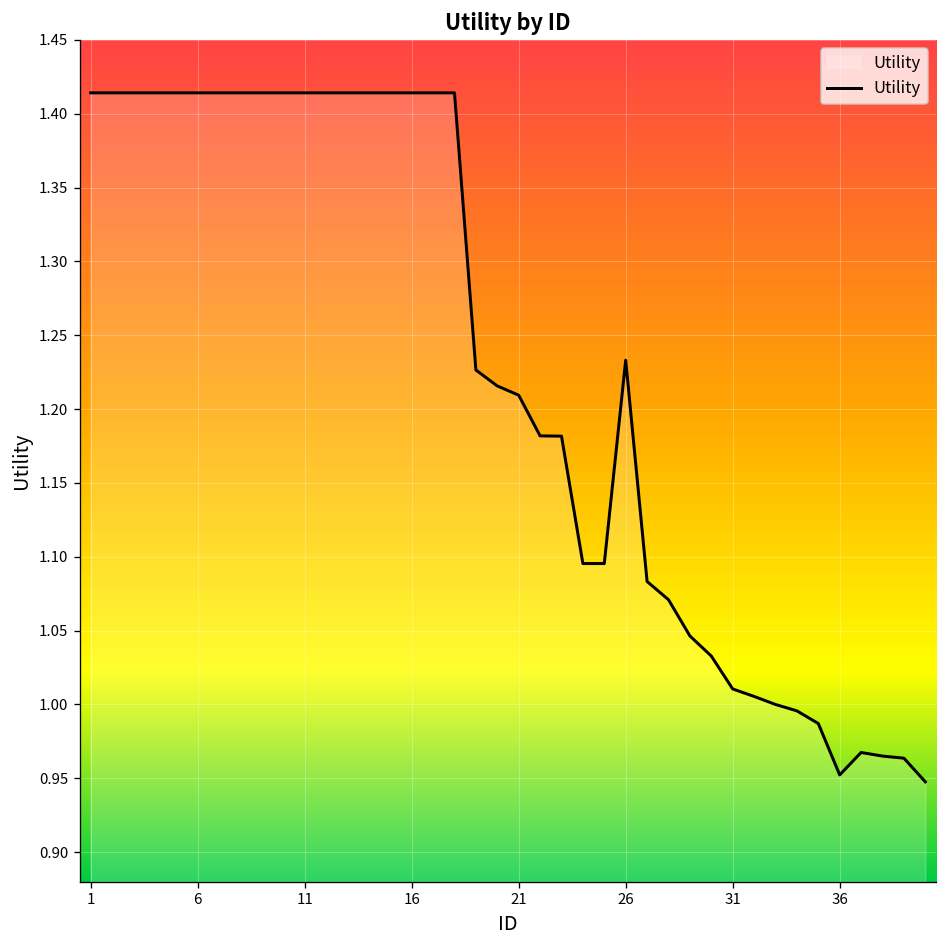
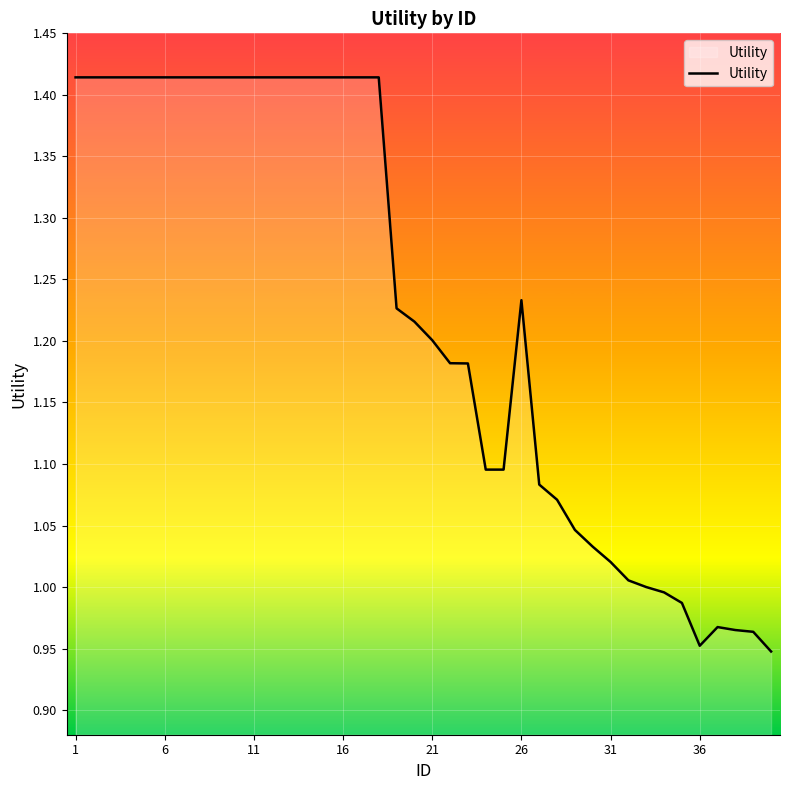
  {
    "1": 1.414,
    "6": 1.414,
    "11": 1.414,
    "16": 1.414,
-   "21": 1.209,
+   "21": 1.201,
    "26": 1.233,
-   "31": 1.011,
+   "31": 1.020,
    "36": 0.952
  }
